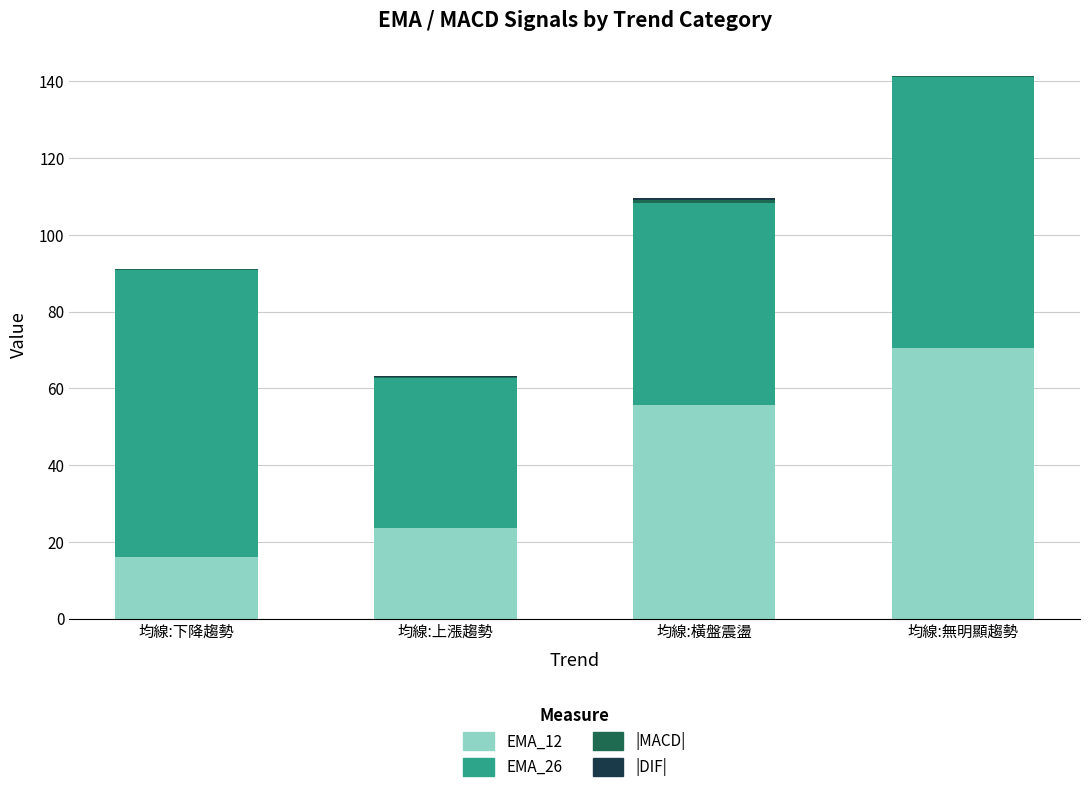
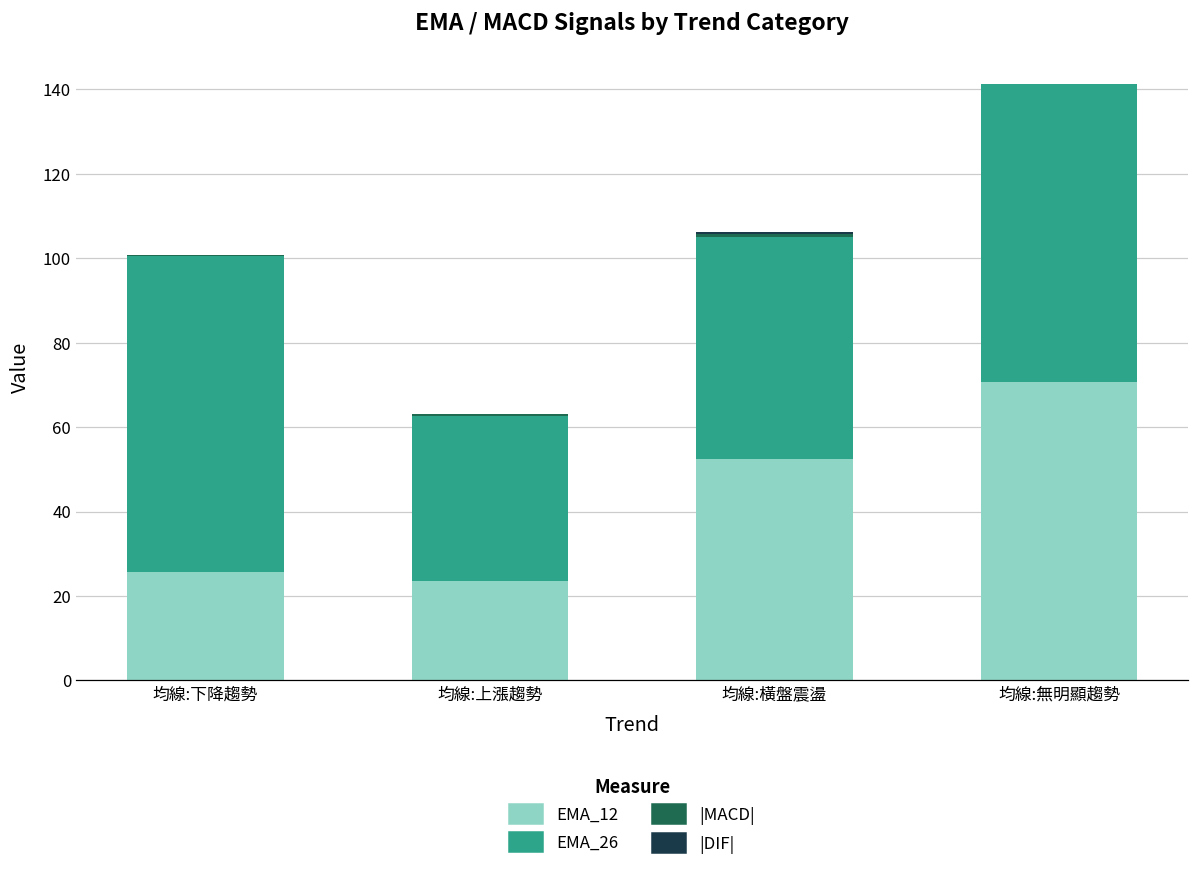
  {
    "EMA_12": {
-     "均線:下降趨勢": 16,
+     "均線:下降趨勢": 26,
      "均線:上漲趨勢": 24,
-     "均線:橫盤震盪": 56,
+     "均線:橫盤震盪": 52,
      "均線:無明顯趨勢": 71
    },
    "EMA_26": {
      "均線:下降趨勢": 75,
      "均線:上漲趨勢": 39,
      "均線:橫盤震盪": 52,
      "均線:無明顯趨勢": 71
    }
  }
